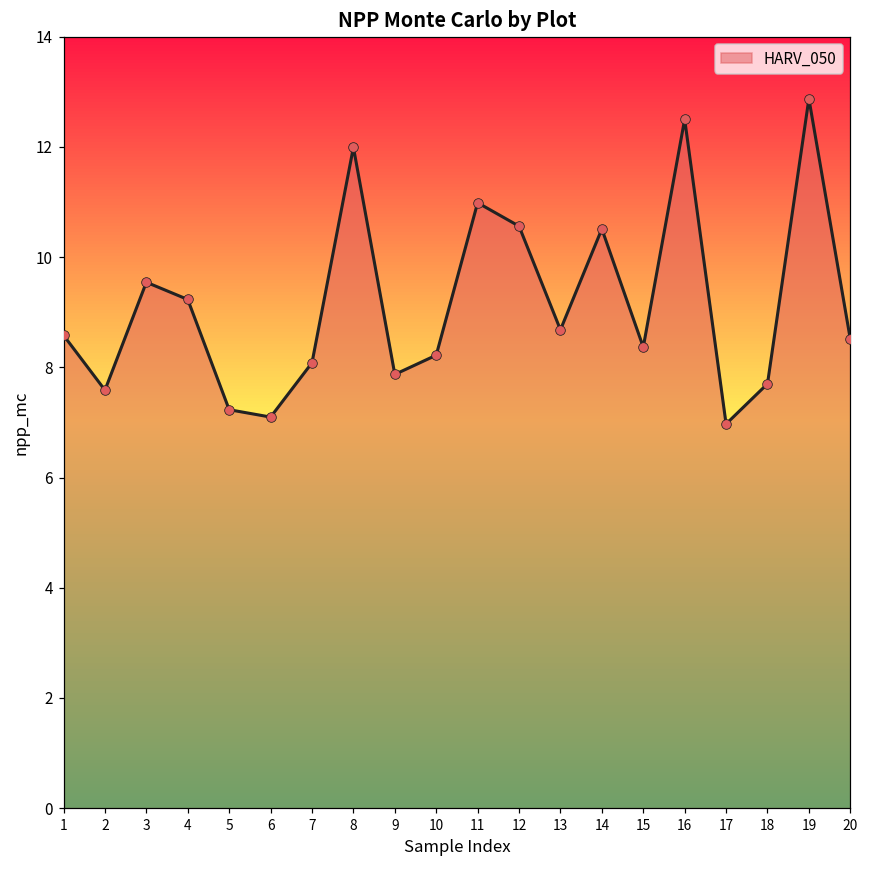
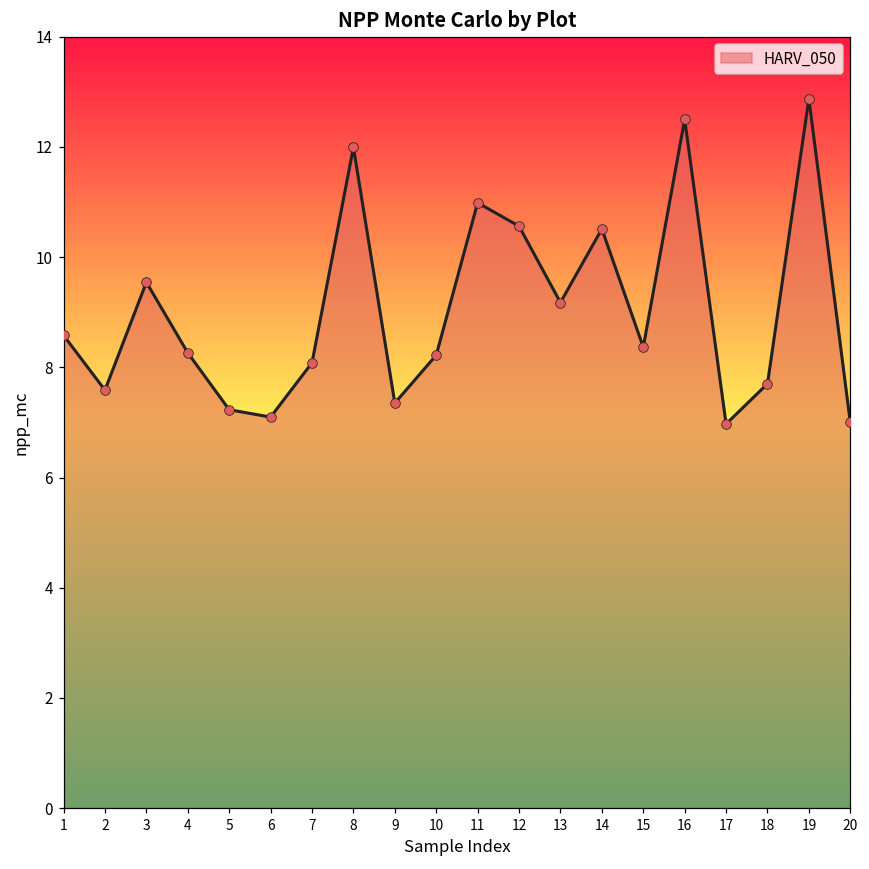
  {
    "1": 8.6,
    "2": 7.6,
    "3": 9.5,
-   "4": 9.2,
+   "4": 8.3,
    "5": 7.2,
    "6": 7.1,
    "7": 8.1,
    "8": 12.0,
-   "9": 7.9,
+   "9": 7.4,
    "10": 8.2,
    "11": 11.0,
    "12": 10.6,
-   "13": 8.7,
+   "13": 9.2,
    "14": 10.5,
    "15": 8.4,
    "16": 12.5,
    "17": 7.0,
    "18": 7.7,
    "19": 12.9,
-   "20": 8.5
+   "20": 7.0
  }
